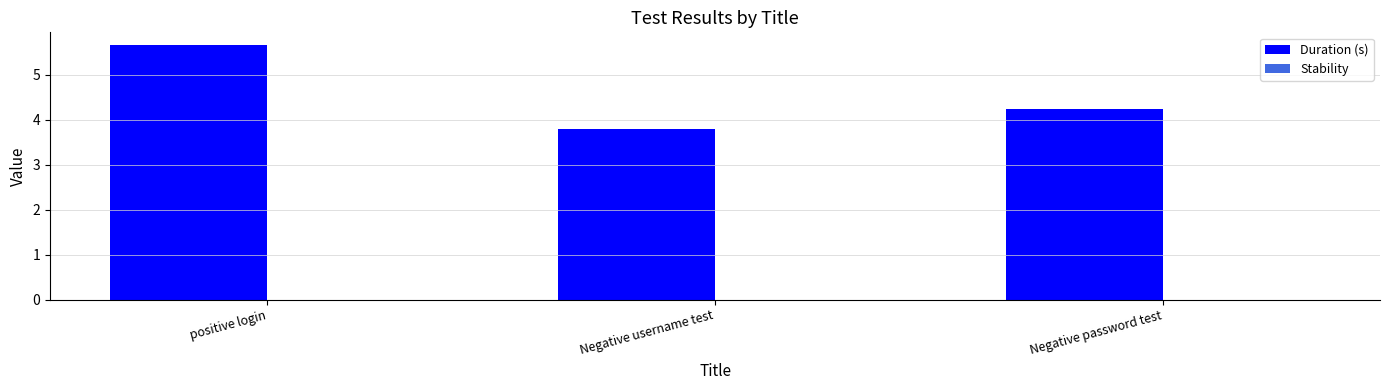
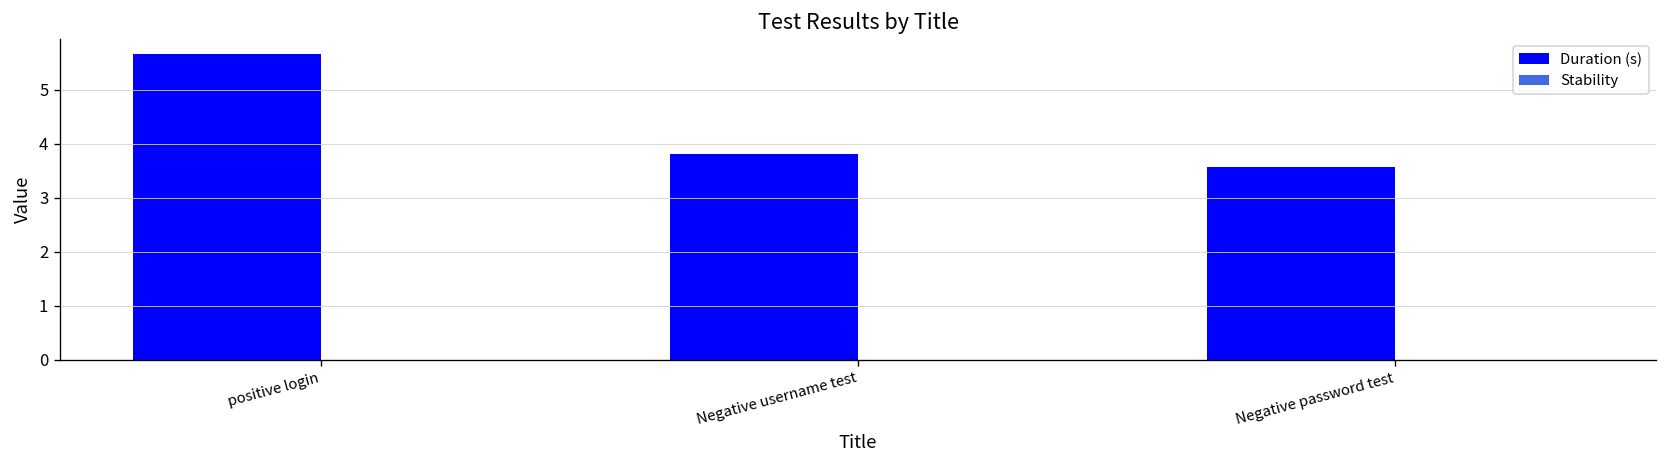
  {
    "Duration (s)": {
      "positive login": 5.7,
      "Negative username test": 3.8,
-     "Negative password test": 4.2
+     "Negative password test": 3.6
    },
    "Stability": {
      "positive login": 0.0,
      "Negative username test": 0.0,
      "Negative password test": 0.0
    }
  }
